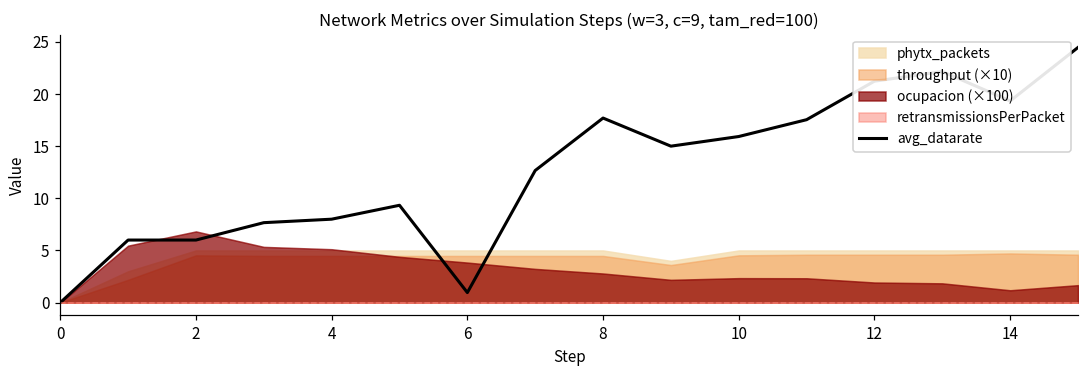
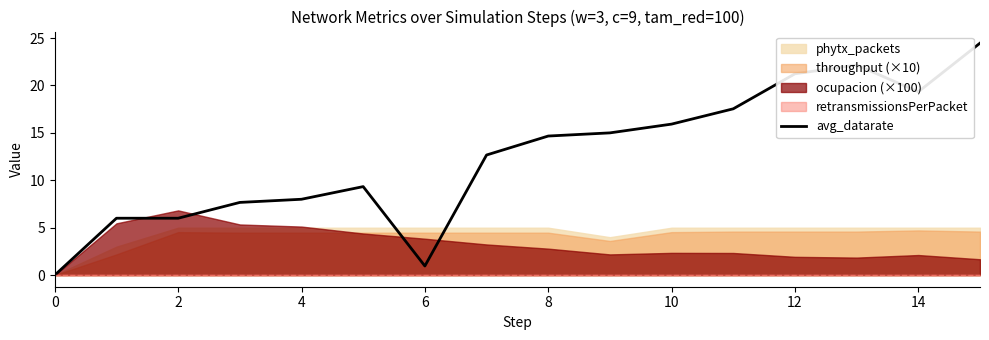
  {
    "avg_datarate": {
      "2": 6,
      "4": 8,
      "6": 1,
-     "8": 18,
+     "8": 15,
      "10": 16
    },
    "ocupacion (×100)": {
      "2": 7,
      "6": 4,
      "8": 3,
      "10": 2,
      "12": 2,
-     "14": 1
+     "14": 2
    }
  }
